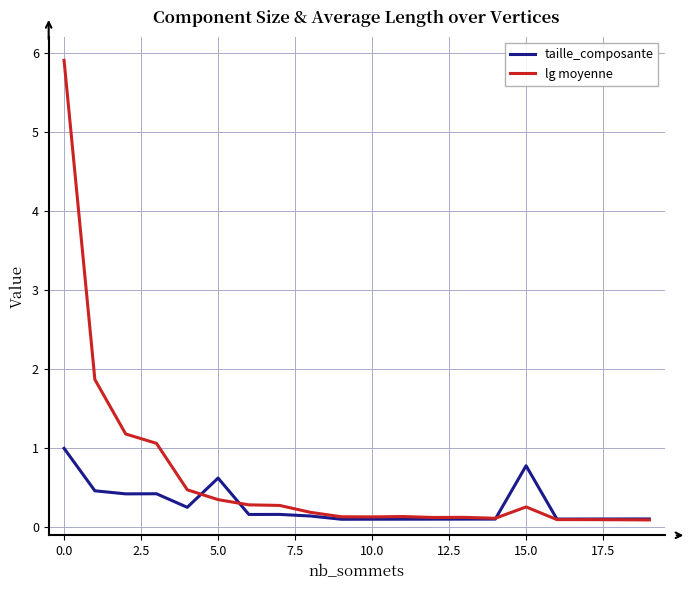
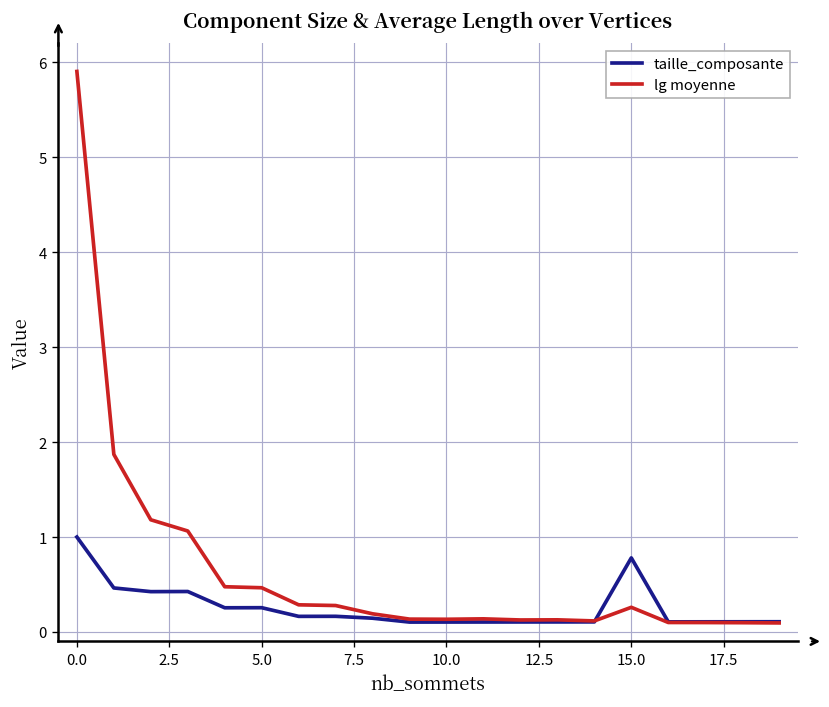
  {
    "taille_composante": {
      "0.0": 1.0,
-     "5.0": 0.6,
+     "5.0": 0.3,
      "15.0": 0.8
    },
    "lg moyenne": {
      "0.0": 5.9,
-     "5.0": 0.4,
+     "5.0": 0.5,
      "15.0": 0.3
    }
  }
